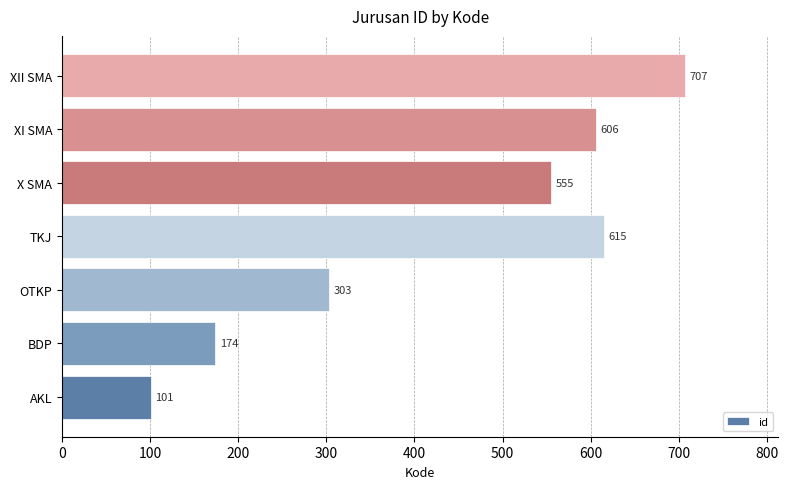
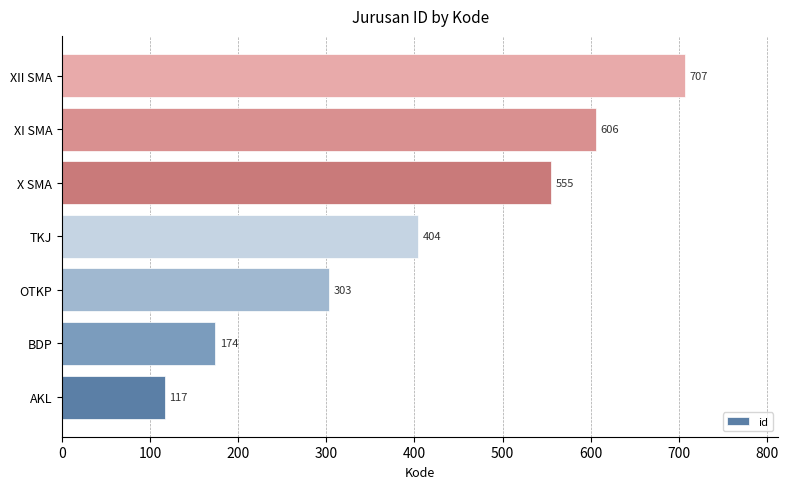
  {
    "XII SMA": 707,
    "XI SMA": 606,
    "X SMA": 555,
-   "TKJ": 615,
+   "TKJ": 404,
    "OTKP": 303,
    "BDP": 174,
-   "AKL": 101
+   "AKL": 117
  }
